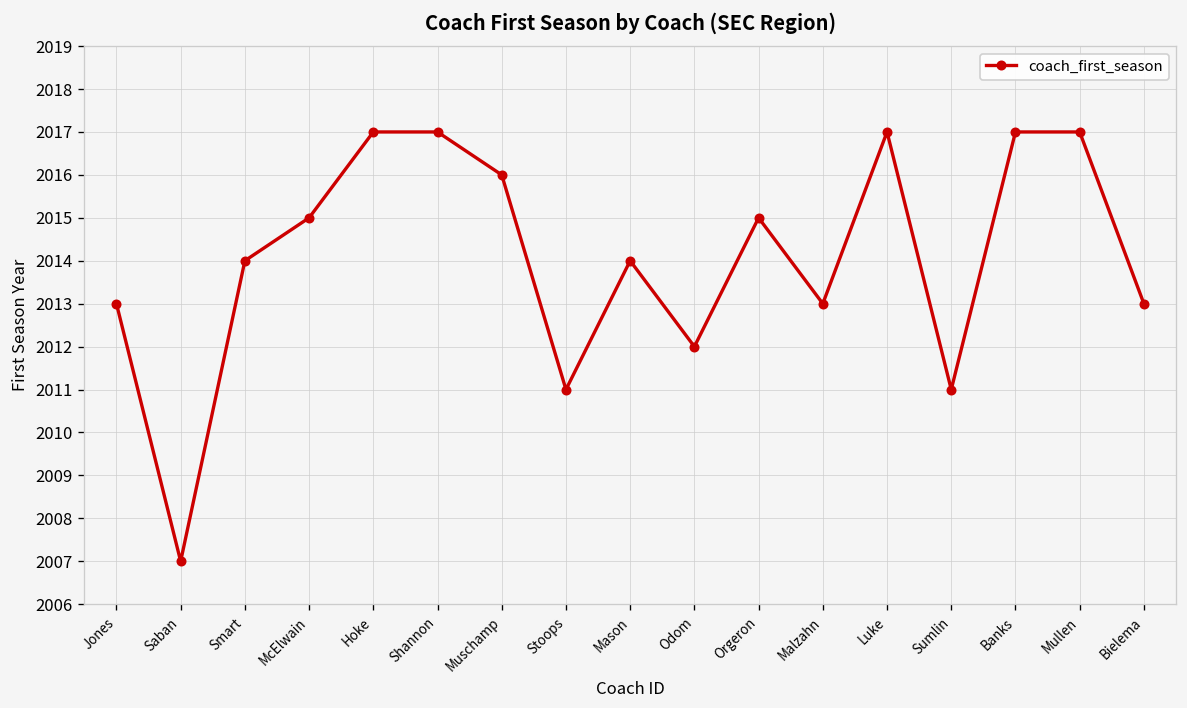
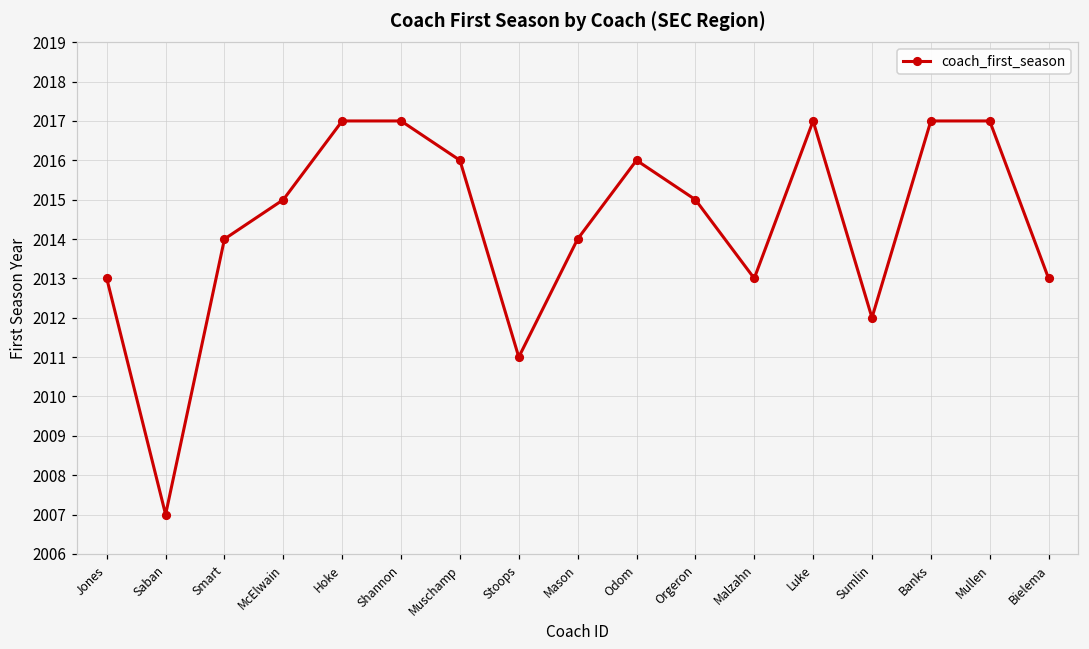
  {
    "Jones": 2013,
    "Saban": 2007,
    "Smart": 2014,
    "McElwain": 2015,
    "Hoke": 2017,
    "Shannon": 2017,
    "Muschamp": 2016,
    "Stoops": 2011,
    "Mason": 2014,
-   "Odom": 2012,
+   "Odom": 2016,
    "Orgeron": 2015,
    "Malzahn": 2013,
    "Luke": 2017,
-   "Sumlin": 2011,
+   "Sumlin": 2012,
    "Banks": 2017,
    "Mullen": 2017,
    "Bielema": 2013
  }
